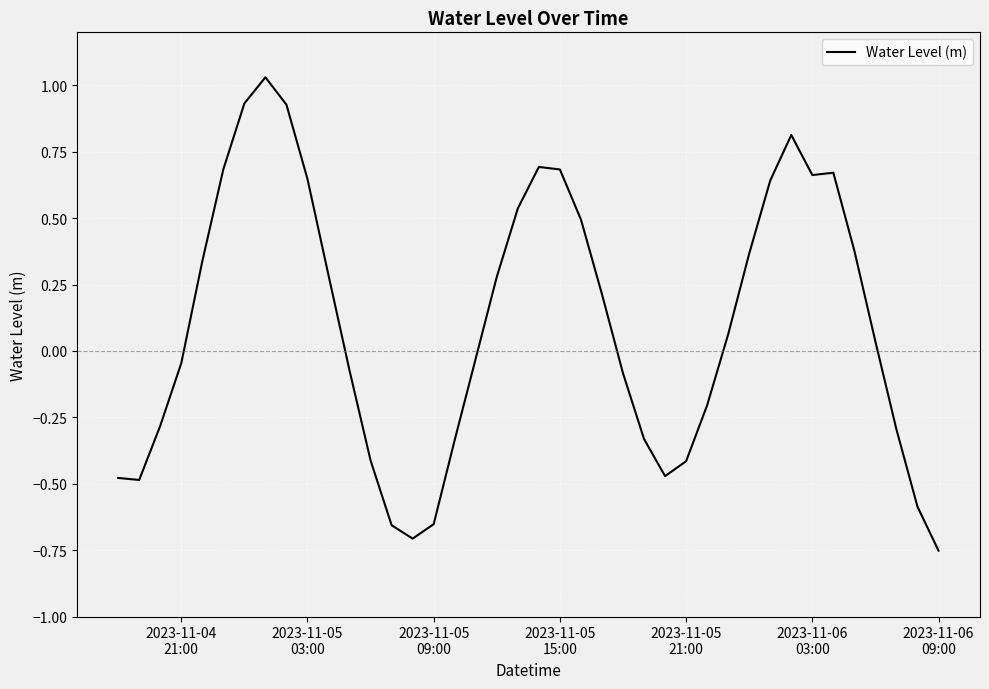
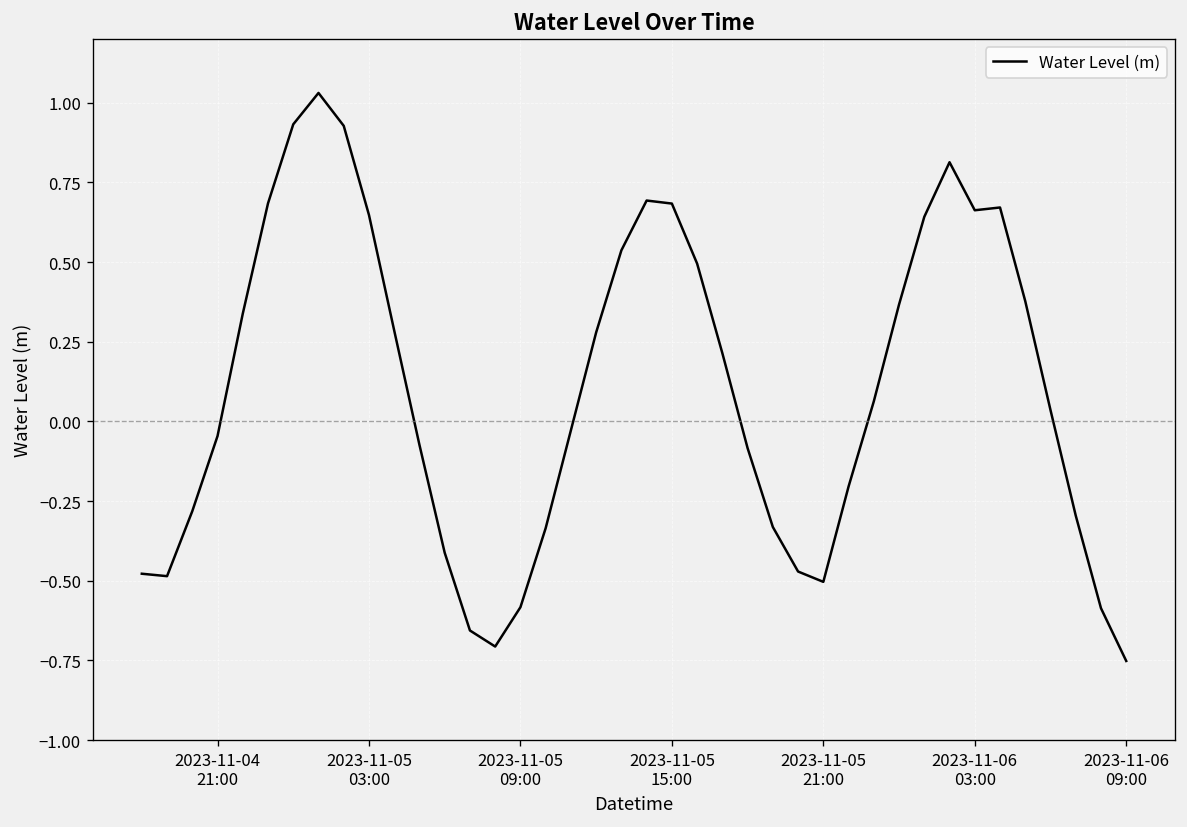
  {
    "2023-11-04 21:00": -0.05,
    "2023-11-05 03:00": 0.65,
-   "2023-11-05 09:00": -0.65,
+   "2023-11-05 09:00": -0.58,
    "2023-11-05 15:00": 0.68,
-   "2023-11-05 21:00": -0.42,
+   "2023-11-05 21:00": -0.50,
    "2023-11-06 03:00": 0.66,
    "2023-11-06 09:00": -0.75
  }
